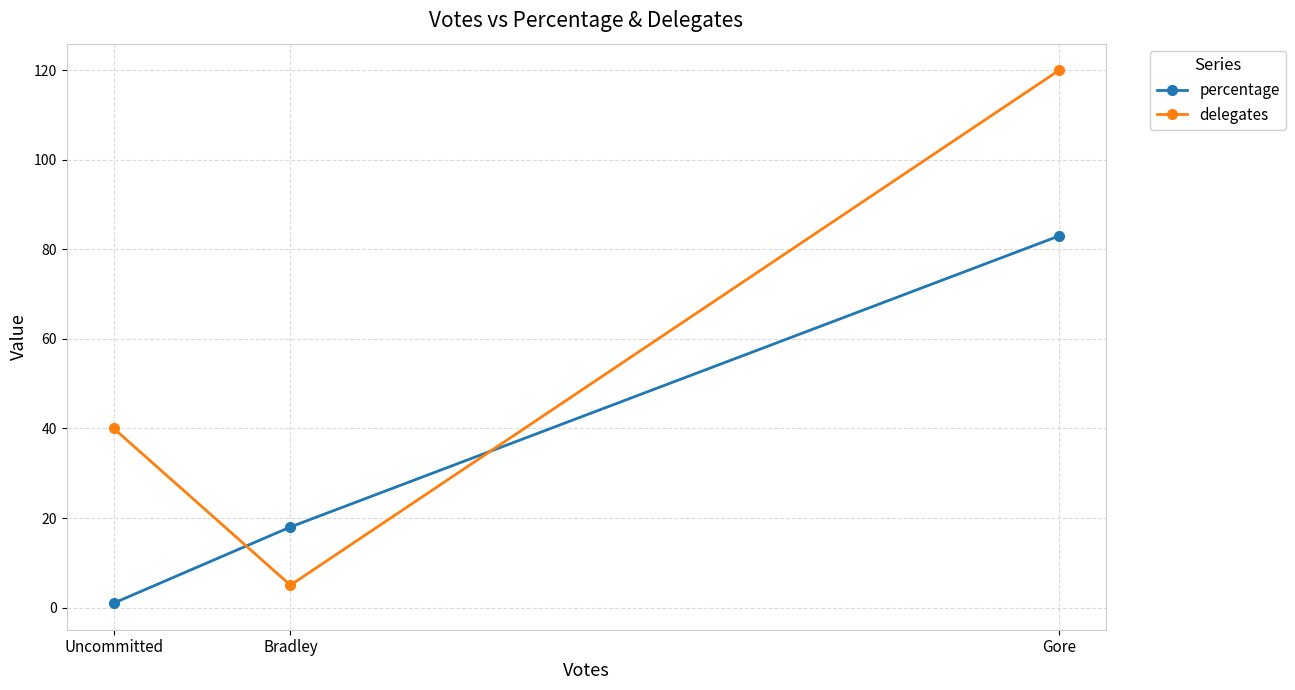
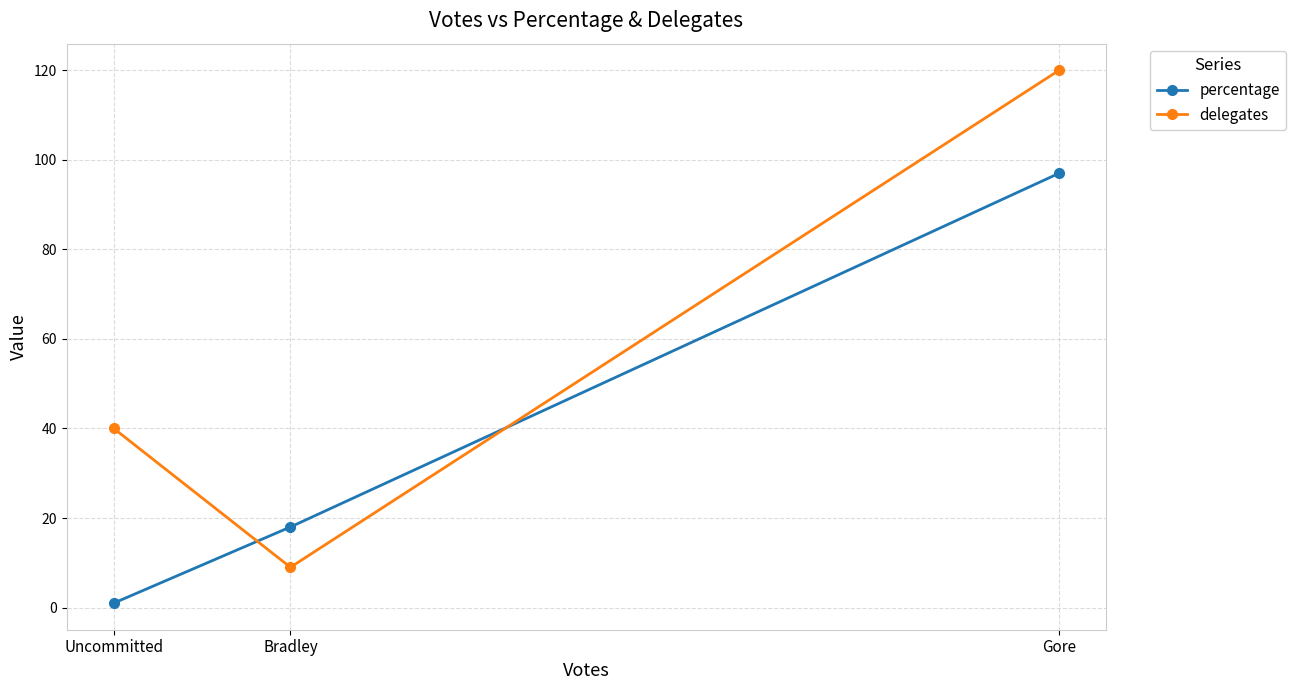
  {
    "percentage": {
      "Uncommitted": 1,
      "Bradley": 18,
-     "Gore": 83
+     "Gore": 97
    },
    "delegates": {
      "Uncommitted": 40,
-     "Bradley": 5,
+     "Bradley": 9,
      "Gore": 120
    }
  }
